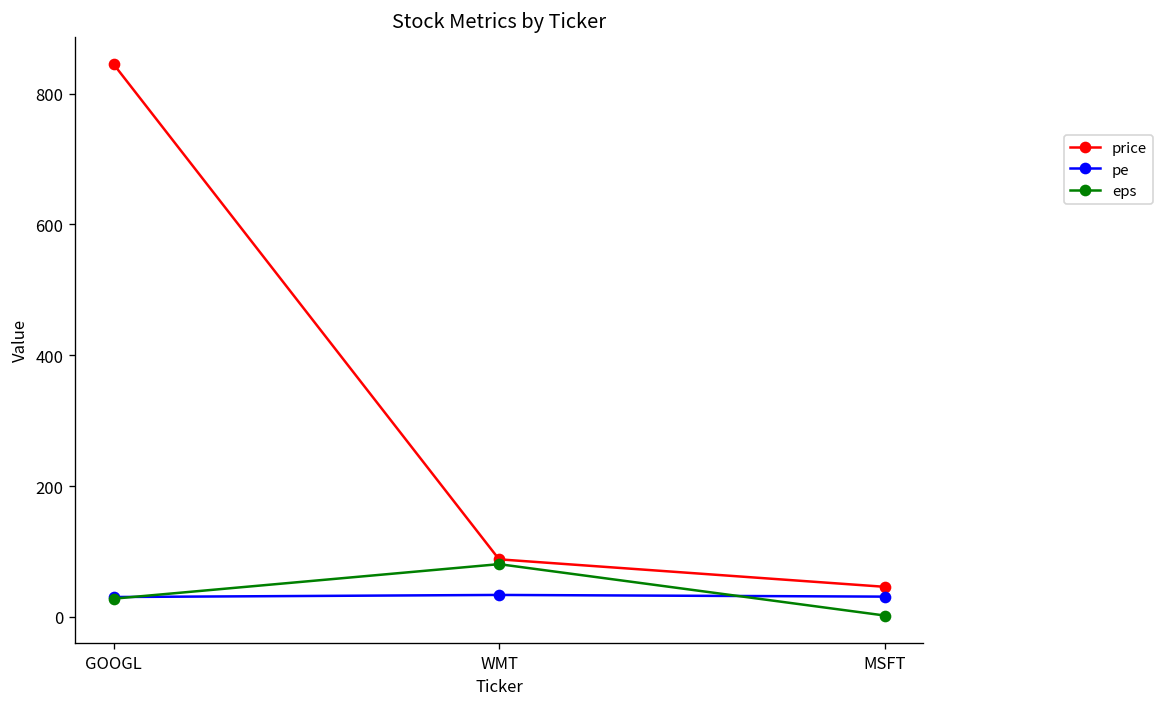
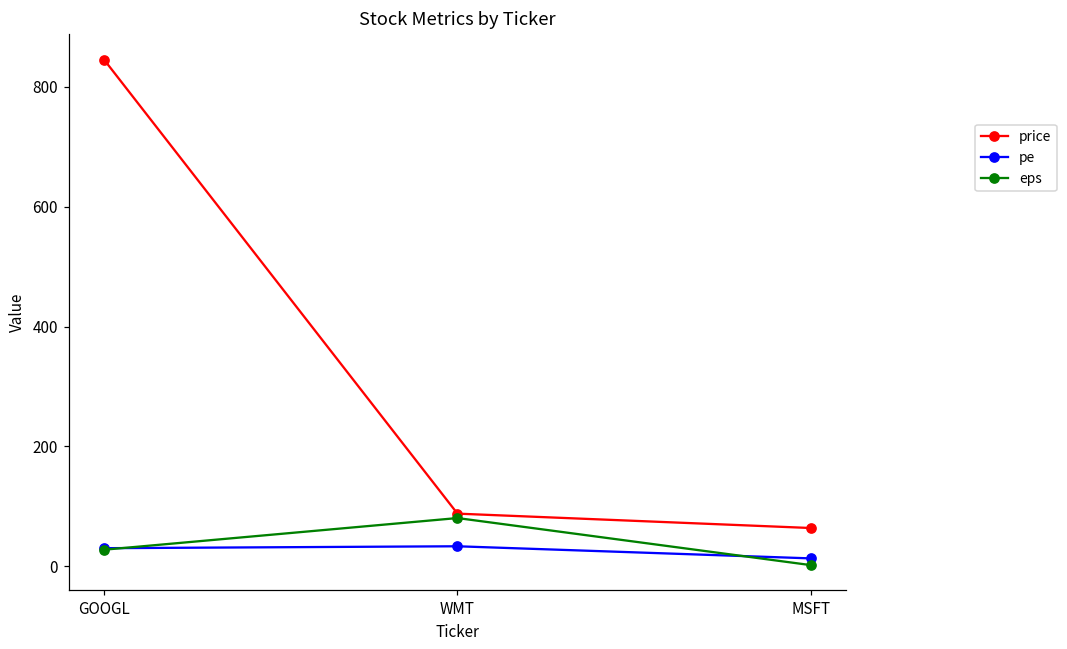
  {
    "price": {
      "GOOGL": 850,
      "WMT": 90,
-     "MSFT": 50
+     "MSFT": 60
    },
    "pe": {
      "WMT": 30,
-     "MSFT": 30
+     "MSFT": 10
    },
    "eps": {
      "WMT": 80,
      "MSFT": 0
    }
  }
